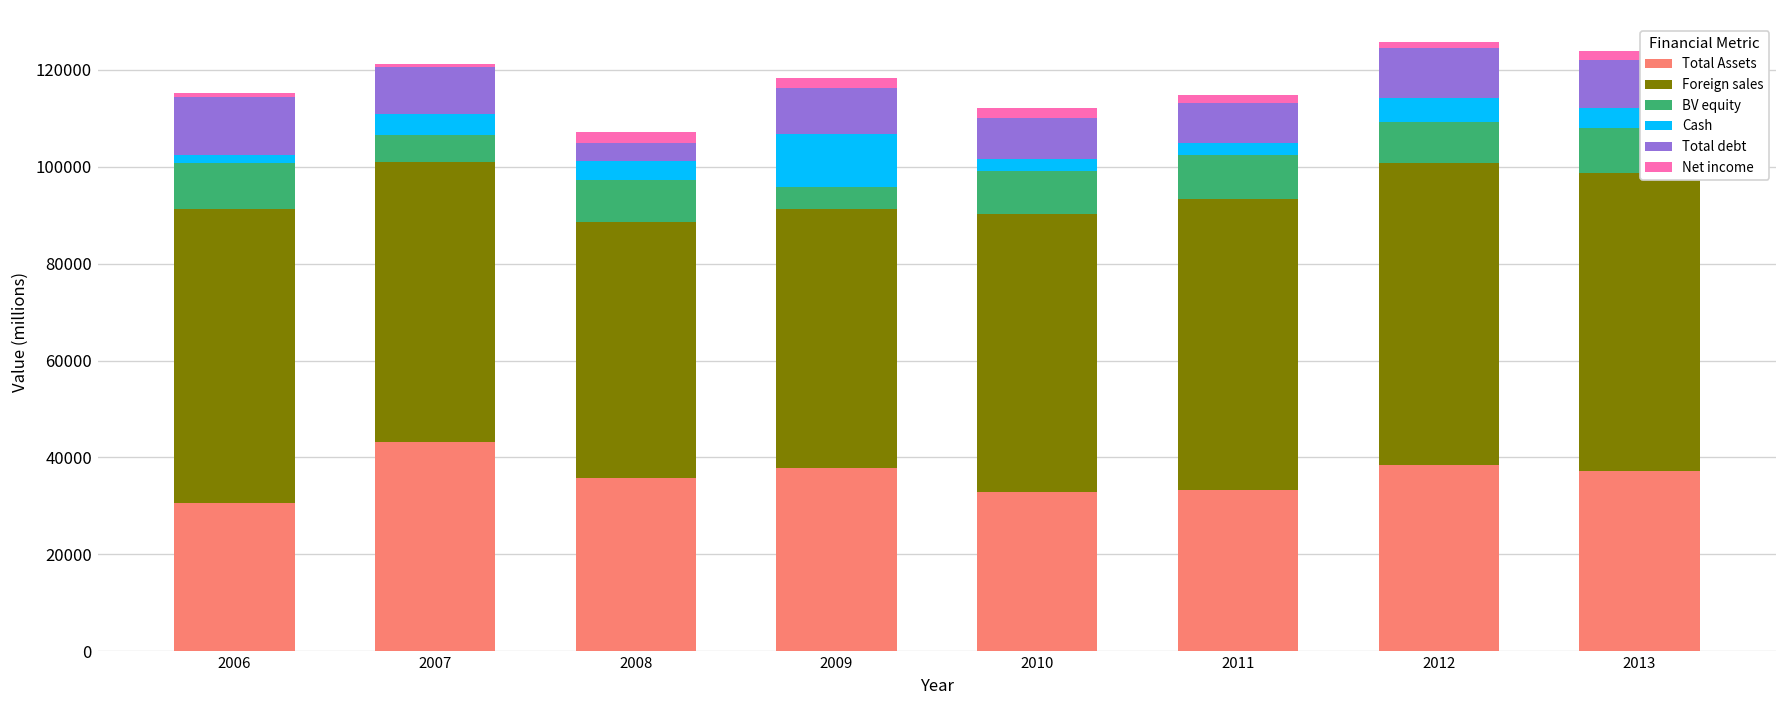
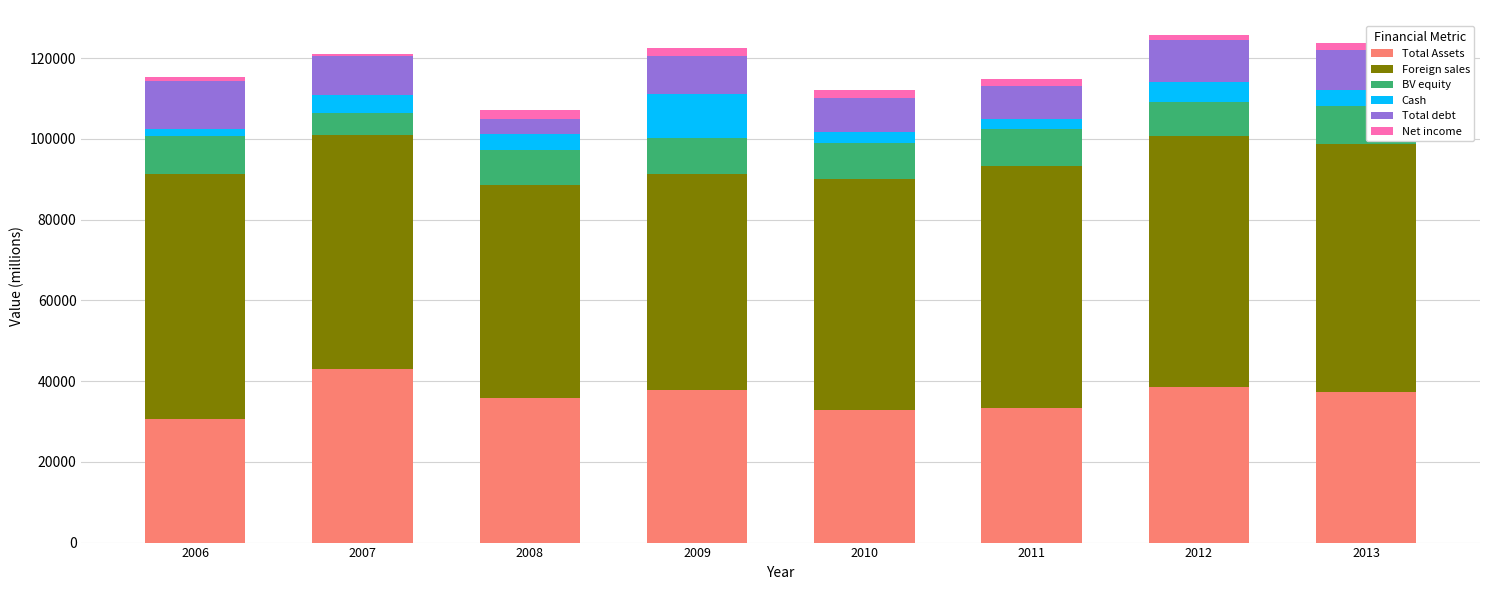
  {
    "Total Assets": {
      "2006": 31000,
      "2007": 43000,
      "2008": 36000,
      "2009": 38000,
      "2010": 33000,
      "2011": 33000,
      "2012": 38000,
      "2013": 37000
    },
    "Foreign sales": {
      "2006": 61000,
      "2007": 58000,
      "2008": 53000,
      "2009": 54000,
      "2010": 57000,
      "2011": 60000,
      "2012": 62000,
      "2013": 61000
    },
    "BV equity": {
      "2006": 10000,
      "2007": 6000,
      "2008": 9000,
-     "2009": 5000,
+     "2009": 9000,
      "2010": 9000,
      "2011": 9000,
      "2012": 9000
    },
    "Cash": {
      "2006": 2000,
      "2007": 4000,
      "2008": 4000,
      "2009": 11000,
      "2010": 3000,
      "2011": 3000,
      "2012": 5000
    },
    "Total debt": {
      "2006": 12000,
      "2007": 10000,
      "2008": 4000,
      "2009": 9000,
      "2010": 8000,
      "2011": 8000,
      "2012": 10000
    },
    "Net income": {
      "2006": 1000,
      "2008": 2000,
      "2009": 2000,
      "2010": 2000,
      "2011": 2000,
      "2012": 1000
    }
  }
